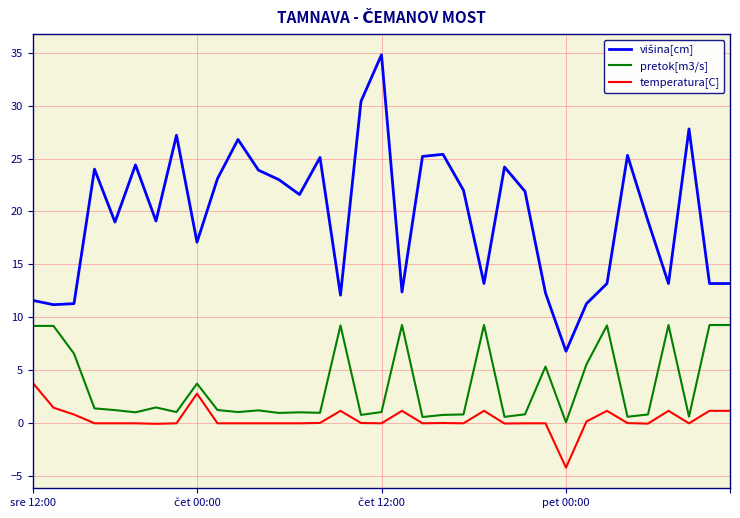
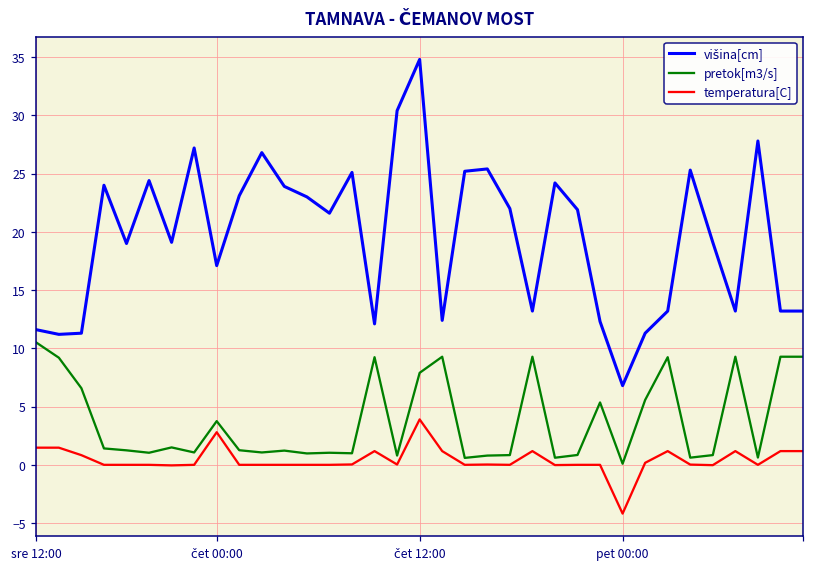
  {
    "višina[cm]": {
      "sre 12:00": 11.6,
      "čet 00:00": 17.1,
      "čet 12:00": 34.8,
      "pet 00:00": 6.8
    },
    "pretok[m3/s]": {
-     "sre 12:00": 9.2,
+     "sre 12:00": 10.5,
      "čet 00:00": 3.8,
-     "čet 12:00": 1.1,
+     "čet 12:00": 7.9,
      "pet 00:00": 0.1
    },
    "temperatura[C]": {
-     "sre 12:00": 3.8,
+     "sre 12:00": 1.5,
      "čet 00:00": 2.8,
-     "čet 12:00": 0.0,
+     "čet 12:00": 3.9,
      "pet 00:00": -4.2
    }
  }
